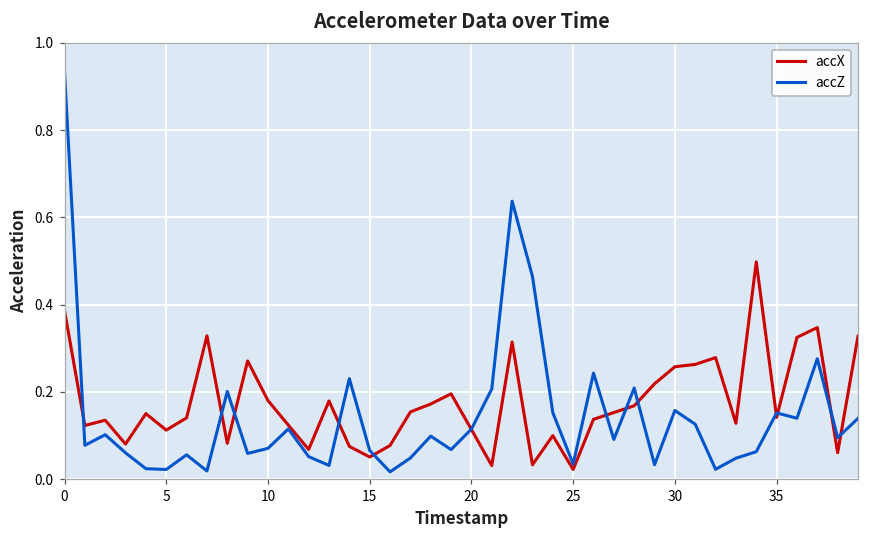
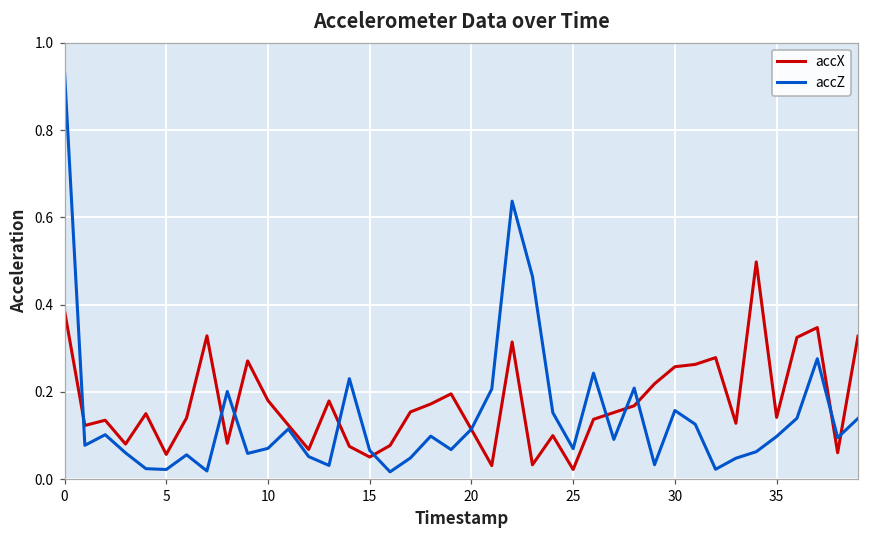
  {
    "accX": {
      "0": 0.39,
-     "5": 0.11,
+     "5": 0.06,
      "10": 0.18,
      "15": 0.05,
      "25": 0.02,
      "30": 0.26,
      "35": 0.14
    },
    "accZ": {
      "0": 0.93,
      "5": 0.02,
      "10": 0.07,
      "15": 0.07,
-     "25": 0.03,
+     "25": 0.07,
      "30": 0.16,
-     "35": 0.15
+     "35": 0.10
    }
  }
